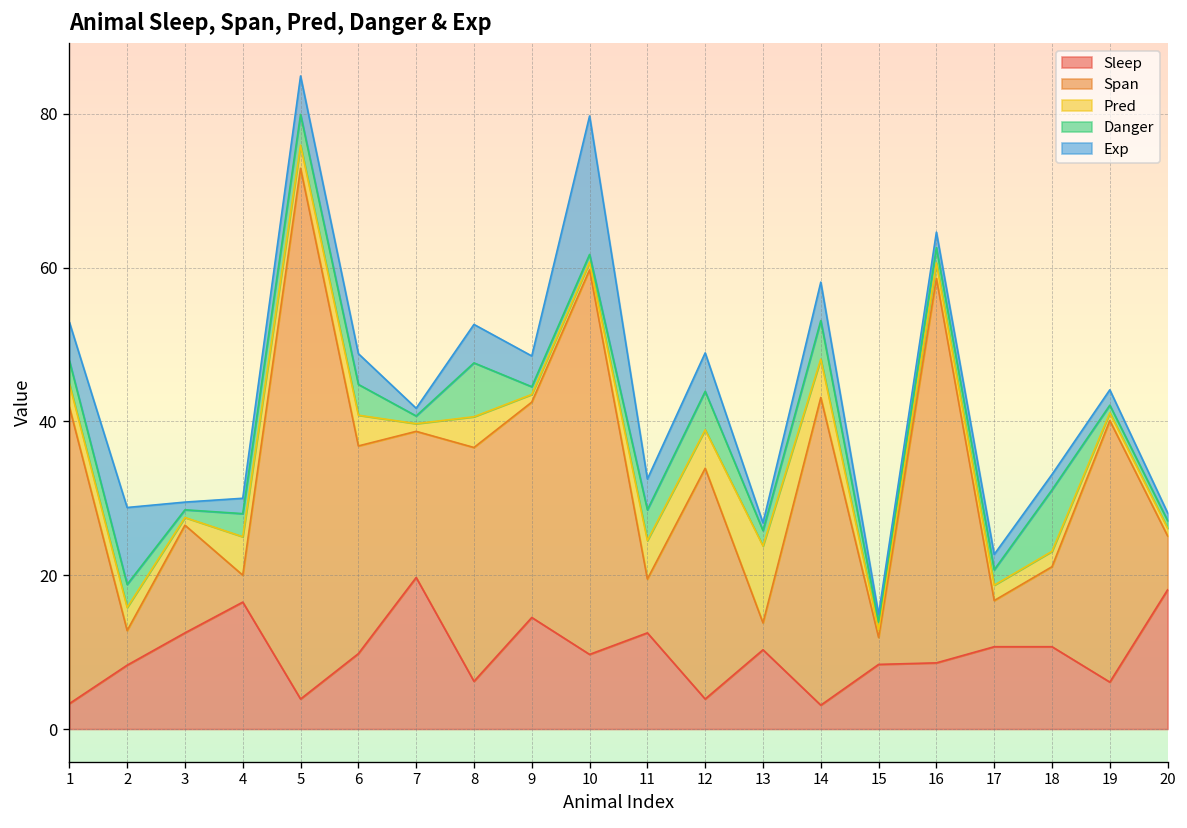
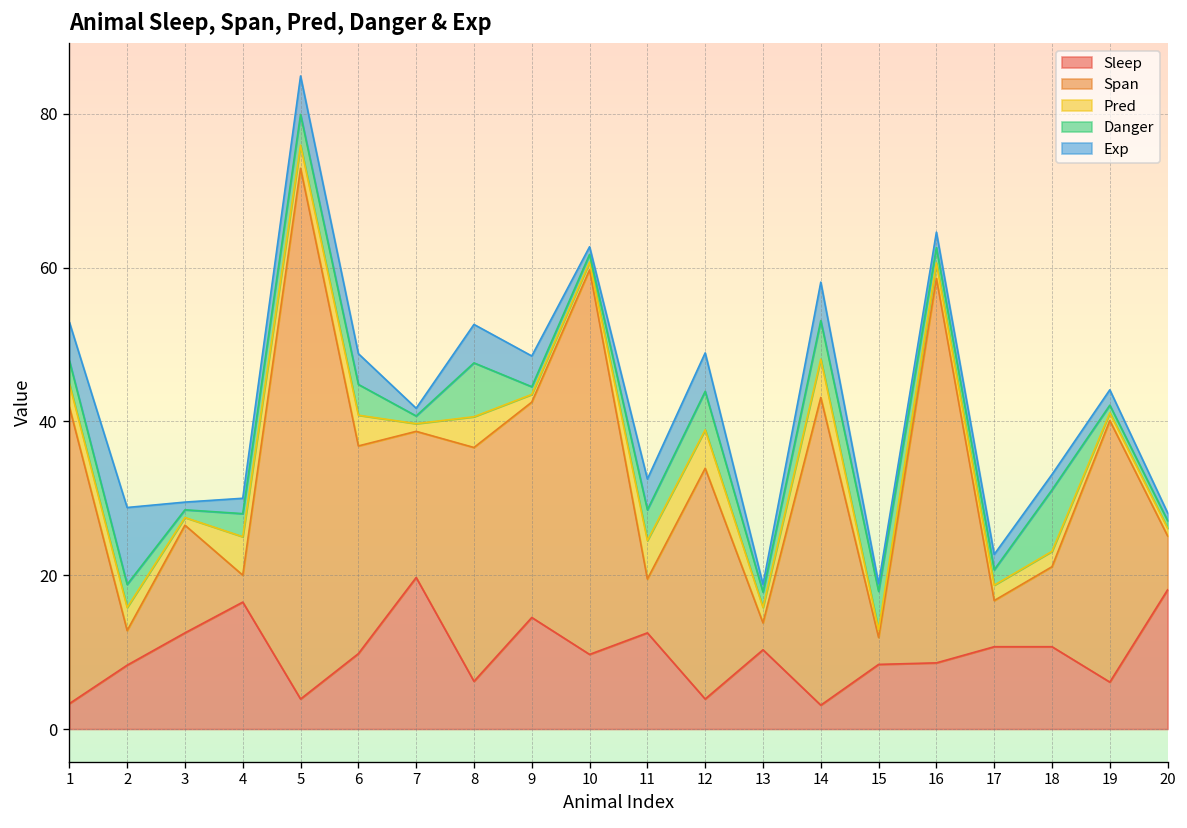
  {
    "Pred": {
      "1": 3,
      "2": 3,
      "3": 1,
      "4": 5,
      "5": 3,
      "6": 4,
      "7": 1,
      "8": 4,
      "9": 1,
      "10": 1,
      "11": 5,
      "12": 5,
-     "13": 10,
+     "13": 2,
      "14": 5,
      "15": 1,
      "16": 2,
      "17": 2,
      "18": 2,
      "19": 1,
      "20": 1
    },
    "Danger": {
      "1": 3,
      "2": 3,
      "3": 1,
      "4": 3,
      "5": 4,
      "6": 4,
      "7": 1,
      "8": 7,
      "9": 1,
      "10": 1,
      "11": 4,
      "12": 5,
      "13": 2,
      "14": 5,
-     "15": 1,
+     "15": 5,
      "16": 2,
      "17": 2,
      "18": 8,
      "19": 1,
      "20": 1
    },
    "Exp": {
      "1": 5,
      "2": 10,
      "3": 1,
      "4": 2,
      "5": 5,
      "6": 4,
      "7": 1,
      "8": 5,
      "9": 4,
-     "10": 18,
+     "10": 1,
      "11": 4,
      "12": 5,
      "13": 1,
      "14": 5,
      "15": 1,
      "16": 2,
      "17": 2,
      "18": 2,
      "19": 2,
      "20": 1
    }
  }
